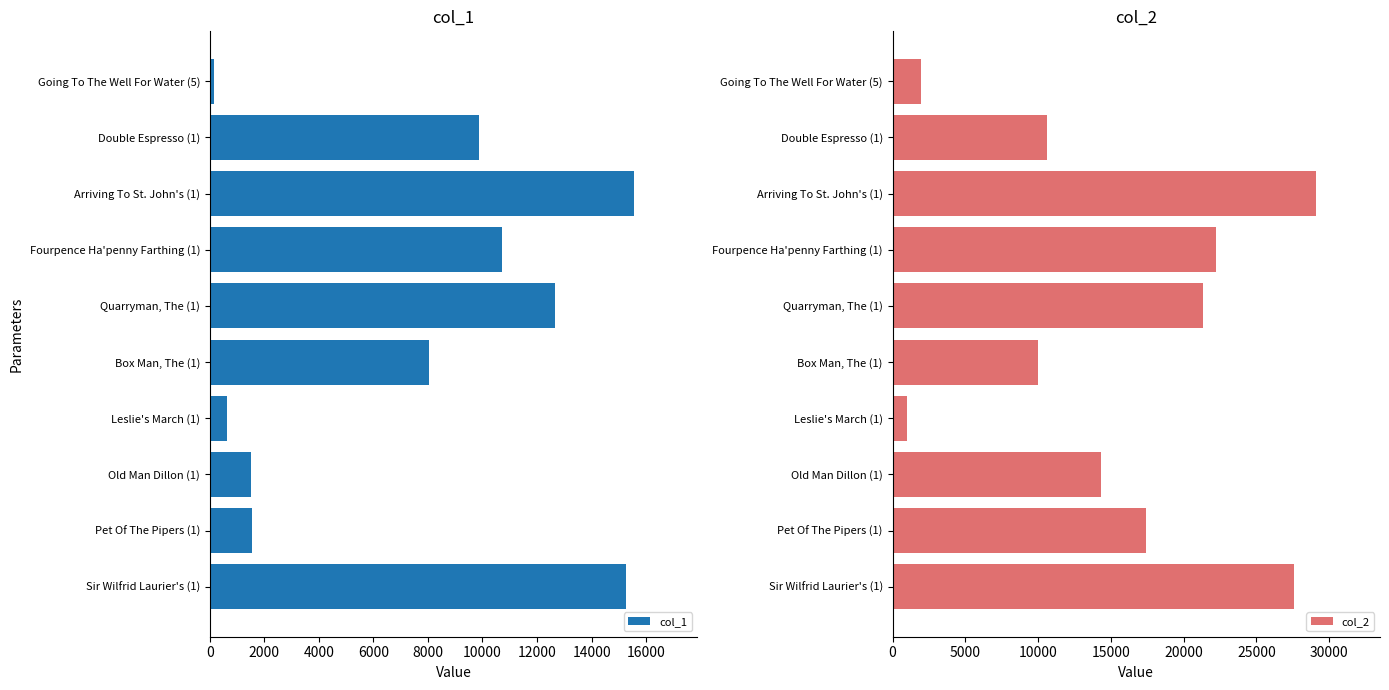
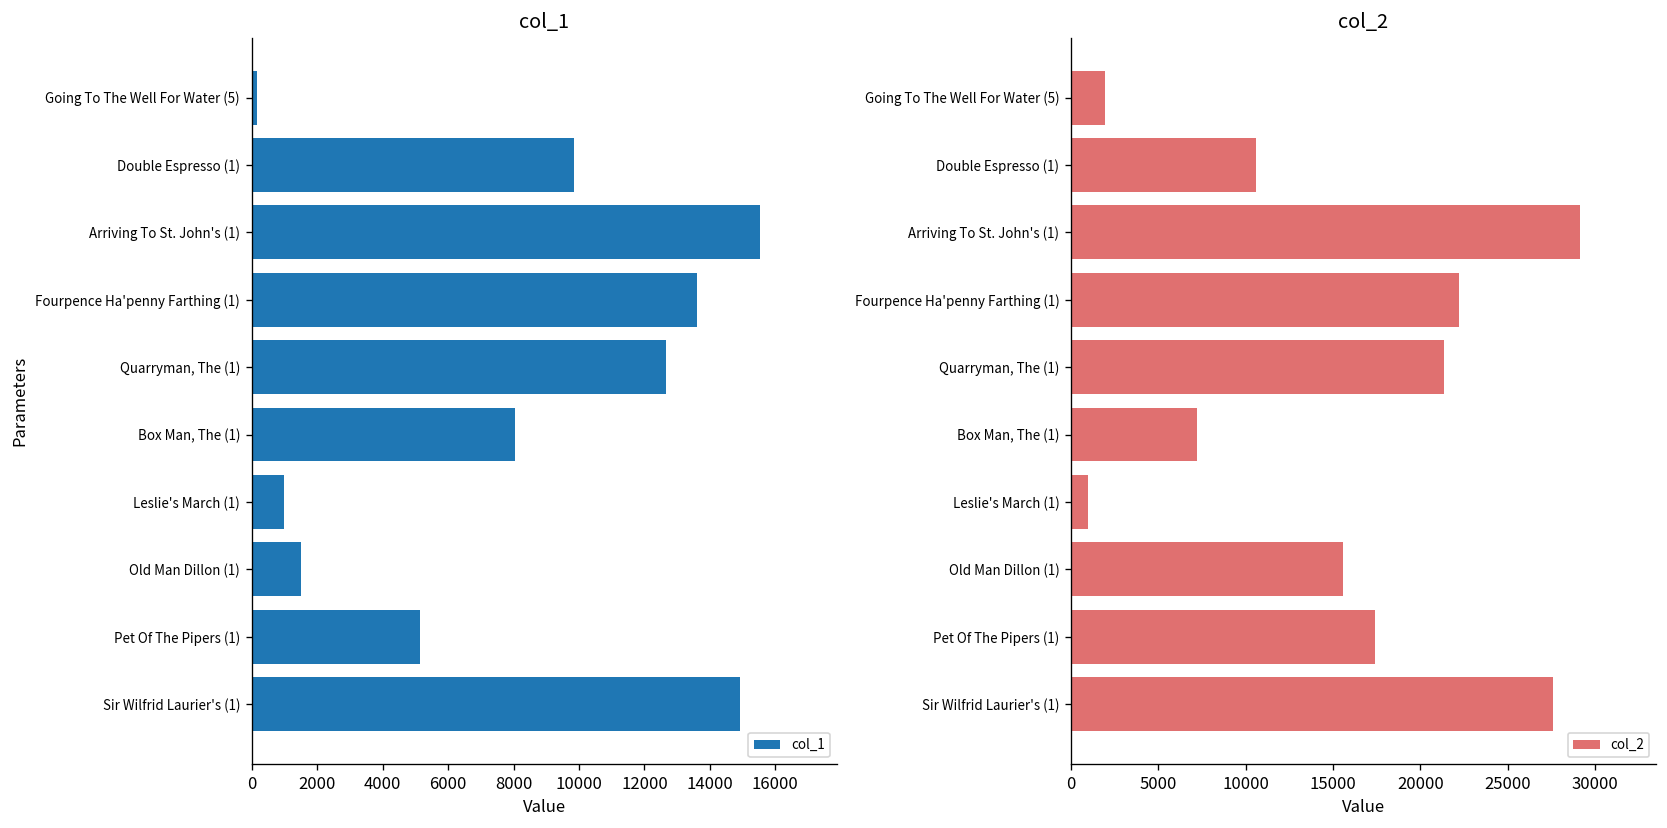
  {
    "col_1": {
      "Going To The Well For Water (5)": 200,
      "Double Espresso (1)": 9900,
      "Arriving To St. John's (1)": 15500,
-     "Fourpence Ha'penny Farthing (1)": 10700,
+     "Fourpence Ha'penny Farthing (1)": 13600,
      "Quarryman, The (1)": 12700,
      "Box Man, The (1)": 8000,
-     "Leslie's March (1)": 600,
+     "Leslie's March (1)": 1000,
      "Old Man Dillon (1)": 1500,
-     "Pet Of The Pipers (1)": 1600,
-     "Sir Wilfrid Laurier's (1)": 15200
+     "Pet Of The Pipers (1)": 5100,
+     "Sir Wilfrid Laurier's (1)": 14900
    },
    "col_2": {
      "Going To The Well For Water (5)": 1900,
      "Double Espresso (1)": 10600,
      "Arriving To St. John's (1)": 29100,
      "Fourpence Ha'penny Farthing (1)": 22200,
      "Quarryman, The (1)": 21400,
-     "Box Man, The (1)": 10000,
+     "Box Man, The (1)": 7200,
      "Leslie's March (1)": 1000,
-     "Old Man Dillon (1)": 14400,
+     "Old Man Dillon (1)": 15600,
      "Pet Of The Pipers (1)": 17400,
      "Sir Wilfrid Laurier's (1)": 27600
    }
  }
